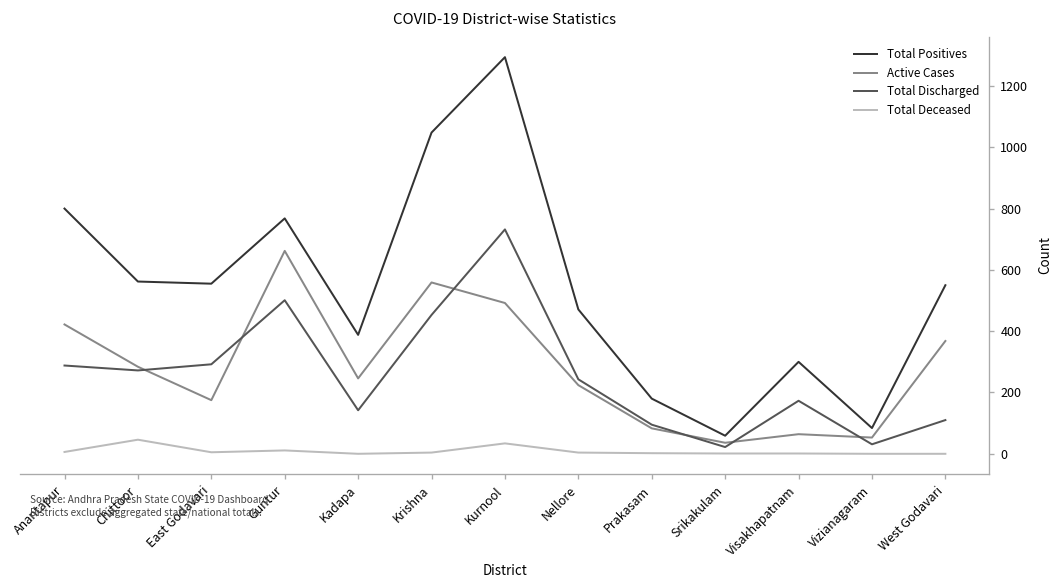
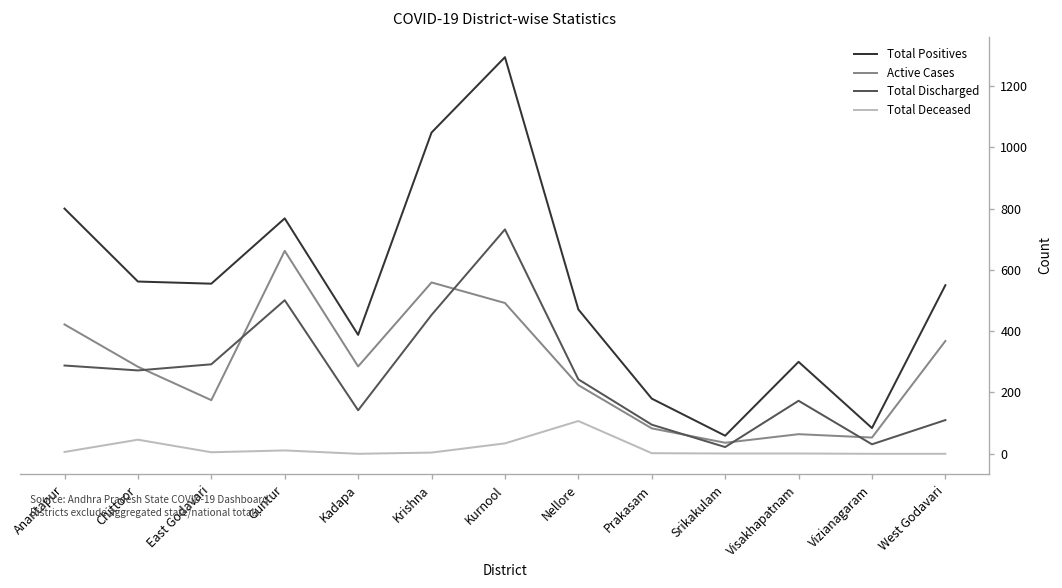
  {
    "Active Cases": {
      "Anantapur": 420,
      "Chittoor": 280,
      "East Godavari": 180,
      "Guntur": 660,
-     "Kadapa": 250,
+     "Kadapa": 290,
      "Krishna": 560,
      "Kurnool": 490,
      "Nellore": 220,
      "Prakasam": 80,
      "Srikakulam": 40,
      "Visakhapatnam": 60,
      "Vizianagaram": 50,
      "West Godavari": 370
    },
    "Total Deceased": {
      "Anantapur": 10,
      "Chittoor": 50,
      "East Godavari": 10,
      "Guntur": 10,
      "Kadapa": 0,
      "Krishna": 0,
      "Kurnool": 30,
-     "Nellore": 0,
+     "Nellore": 110,
      "Prakasam": 0,
      "Srikakulam": 0,
      "Visakhapatnam": 0,
      "Vizianagaram": 0,
      "West Godavari": 0
    }
  }
